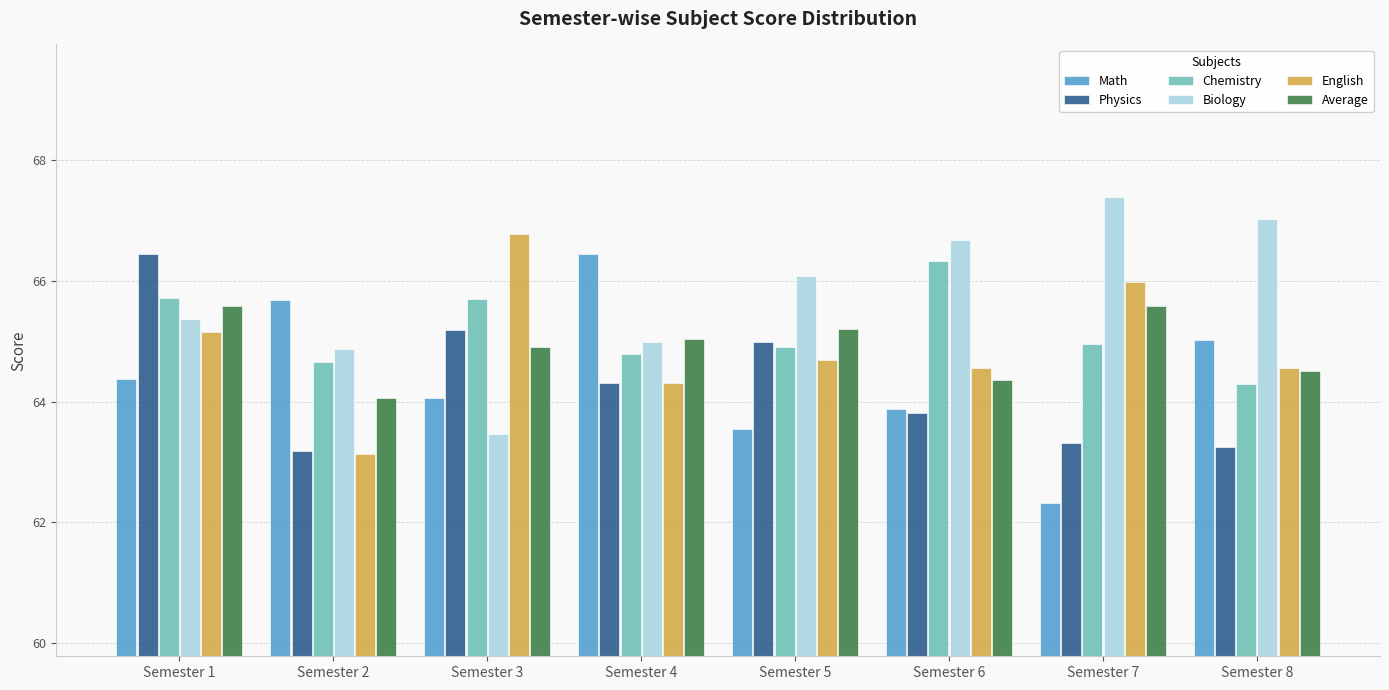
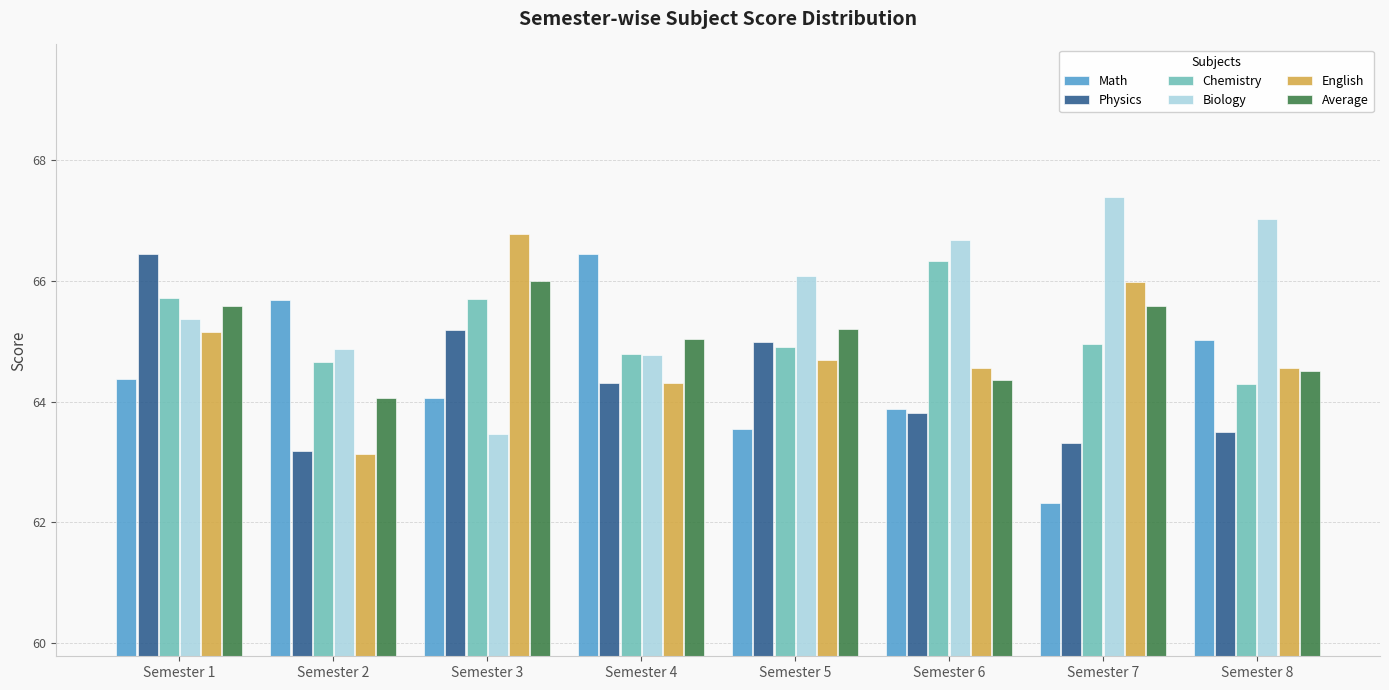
  {
    "Physics": {
      "Semester 1": 66.4,
      "Semester 2": 63.2,
      "Semester 3": 65.2,
      "Semester 4": 64.3,
      "Semester 5": 65.0,
      "Semester 6": 63.8,
      "Semester 7": 63.3,
-     "Semester 8": 63.2
+     "Semester 8": 63.5
    },
    "Biology": {
      "Semester 1": 65.4,
      "Semester 2": 64.9,
      "Semester 3": 63.5,
-     "Semester 4": 65.0,
+     "Semester 4": 64.8,
      "Semester 5": 66.1,
      "Semester 6": 66.7,
      "Semester 7": 67.4,
      "Semester 8": 67.0
    },
    "English": {
      "Semester 1": 65.2,
      "Semester 2": 63.1,
      "Semester 3": 66.8,
      "Semester 4": 64.3,
      "Semester 5": 64.7,
      "Semester 6": 64.6,
      "Semester 7": 66.0,
      "Semester 8": 64.6
    },
    "Average": {
      "Semester 1": 65.6,
      "Semester 2": 64.1,
-     "Semester 3": 64.9,
+     "Semester 3": 66.0,
      "Semester 4": 65.0,
      "Semester 5": 65.2,
      "Semester 6": 64.4,
      "Semester 7": 65.6,
      "Semester 8": 64.5
    }
  }
